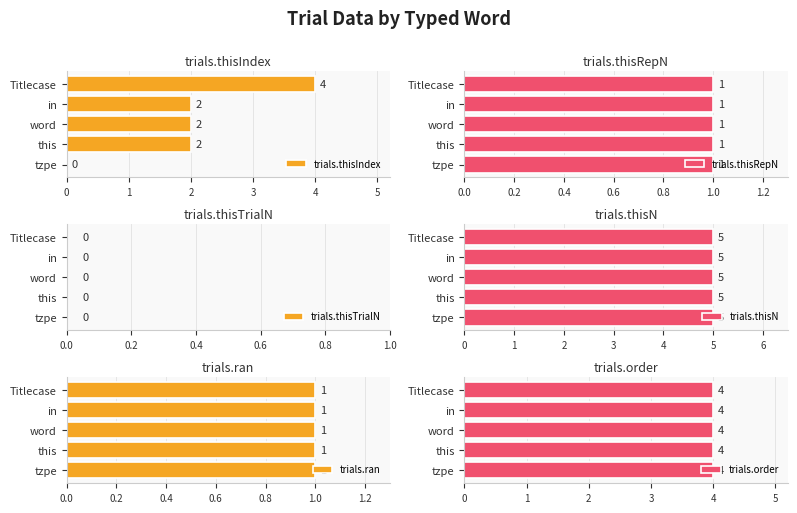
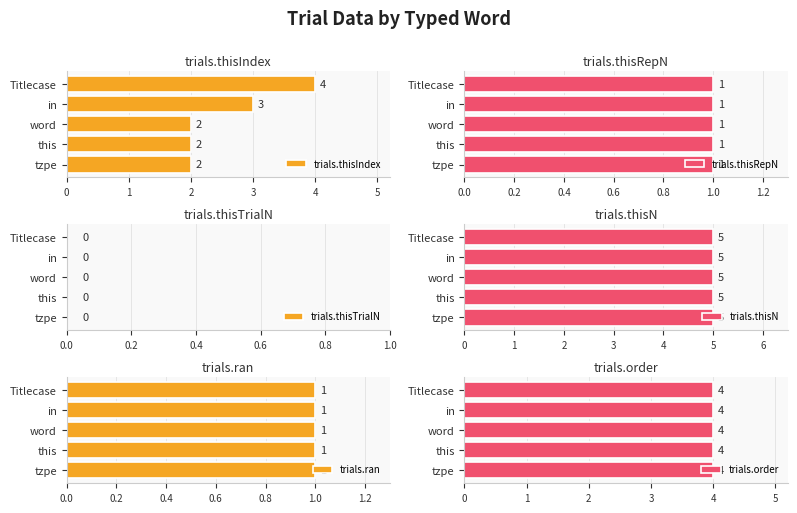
  {
    "trials.thisIndex": {
      "Titlecase": 4,
-     "in": 2,
+     "in": 3,
      "word": 2,
      "this": 2,
-     "tzpe": 0
+     "tzpe": 2
    },
    "trials.thisRepN": {
      "Titlecase": 1,
      "in": 1,
      "word": 1,
      "this": 1,
      "tzpe": 1
    },
    "trials.thisTrialN": {
      "Titlecase": 0,
      "in": 0,
      "word": 0,
      "this": 0,
      "tzpe": 0
    },
    "trials.thisN": {
      "Titlecase": 5,
      "in": 5,
      "word": 5,
      "this": 5,
      "tzpe": 5
    },
    "trials.ran": {
      "Titlecase": 1,
      "in": 1,
      "word": 1,
      "this": 1,
      "tzpe": 1
    },
    "trials.order": {
      "Titlecase": 4,
      "in": 4,
      "word": 4,
      "this": 4,
      "tzpe": 4
    }
  }
